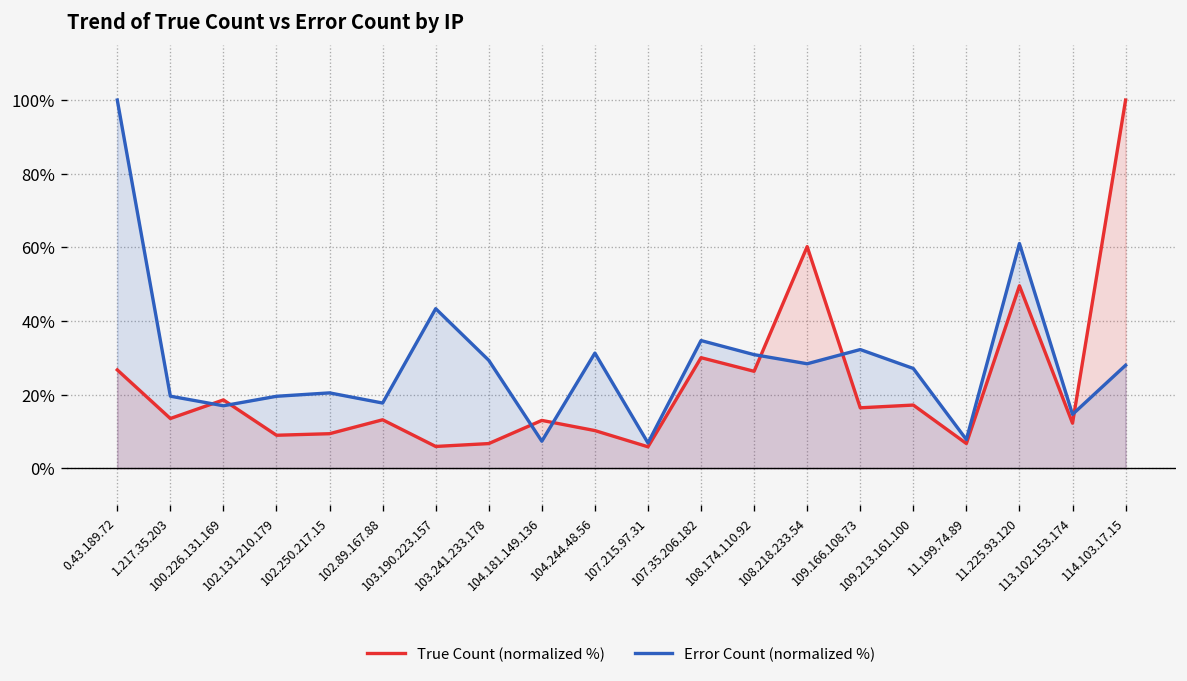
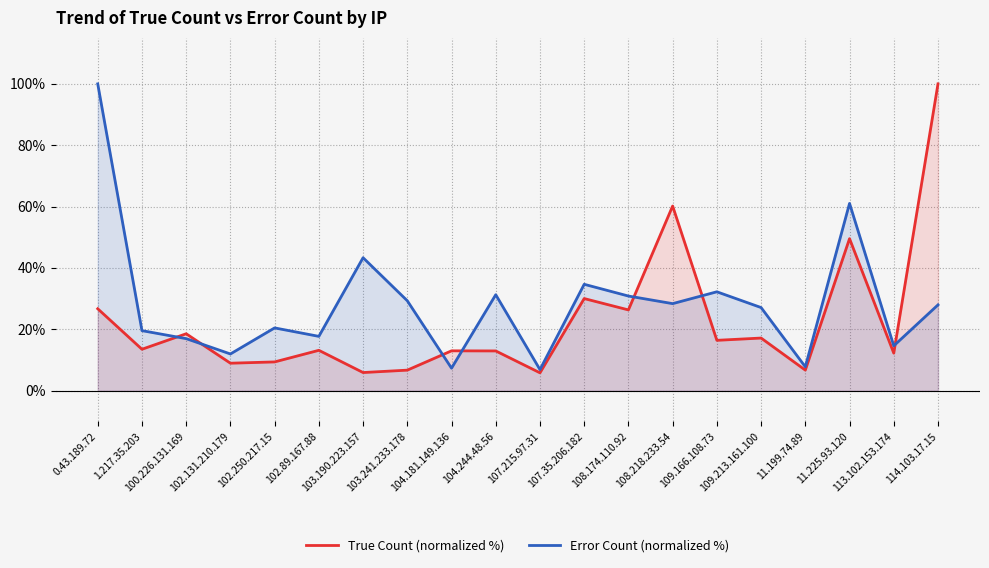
  {
    "True Count (normalized %)": {
      "0.43.189.72": "27%",
      "1.217.35.203": "14%",
      "100.226.131.169": "19%",
      "102.131.210.179": "9%",
      "102.250.217.15": "9%",
      "102.89.167.88": "13%",
      "103.190.223.157": "6%",
      "103.241.233.178": "7%",
      "104.181.149.136": "13%",
-     "104.244.48.56": "10%",
+     "104.244.48.56": "13%",
      "107.215.97.31": "6%",
      "107.35.206.182": "30%",
      "108.174.110.92": "26%",
      "108.218.233.54": "60%",
      "109.166.108.73": "16%",
      "109.213.161.100": "17%",
      "11.199.74.89": "7%",
      "11.225.93.120": "50%",
      "113.102.153.174": "12%",
      "114.103.17.15": "100%"
    },
    "Error Count (normalized %)": {
      "0.43.189.72": "100%",
      "1.217.35.203": "20%",
      "100.226.131.169": "17%",
-     "102.131.210.179": "20%",
+     "102.131.210.179": "12%",
      "102.250.217.15": "20%",
      "102.89.167.88": "18%",
      "103.190.223.157": "43%",
      "103.241.233.178": "29%",
      "104.181.149.136": "7%",
      "104.244.48.56": "31%",
      "107.215.97.31": "7%",
      "107.35.206.182": "35%",
      "108.174.110.92": "31%",
      "108.218.233.54": "28%",
      "109.166.108.73": "32%",
      "109.213.161.100": "27%",
      "11.199.74.89": "8%",
      "11.225.93.120": "61%",
      "113.102.153.174": "15%",
      "114.103.17.15": "28%"
    }
  }
